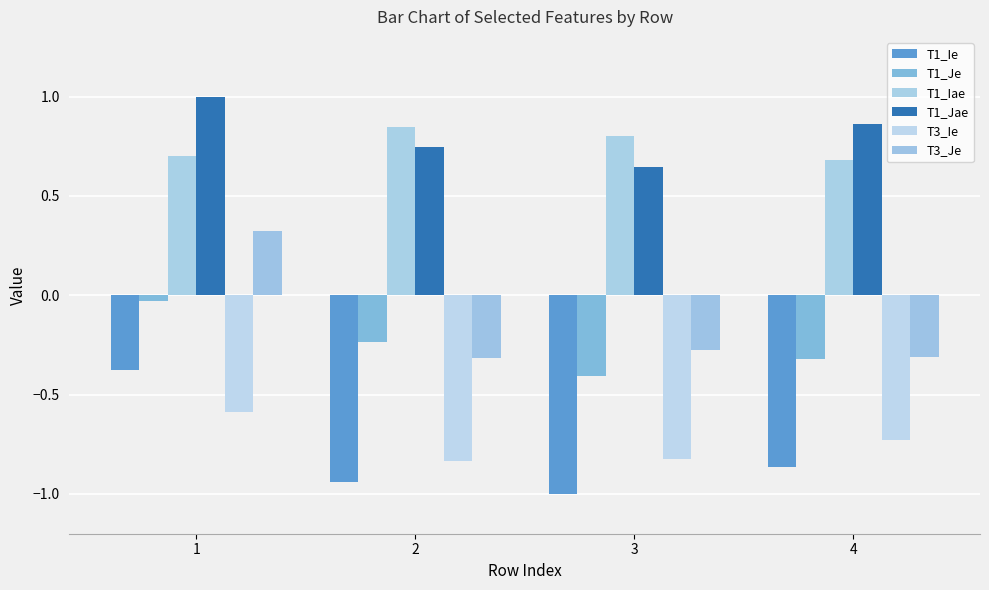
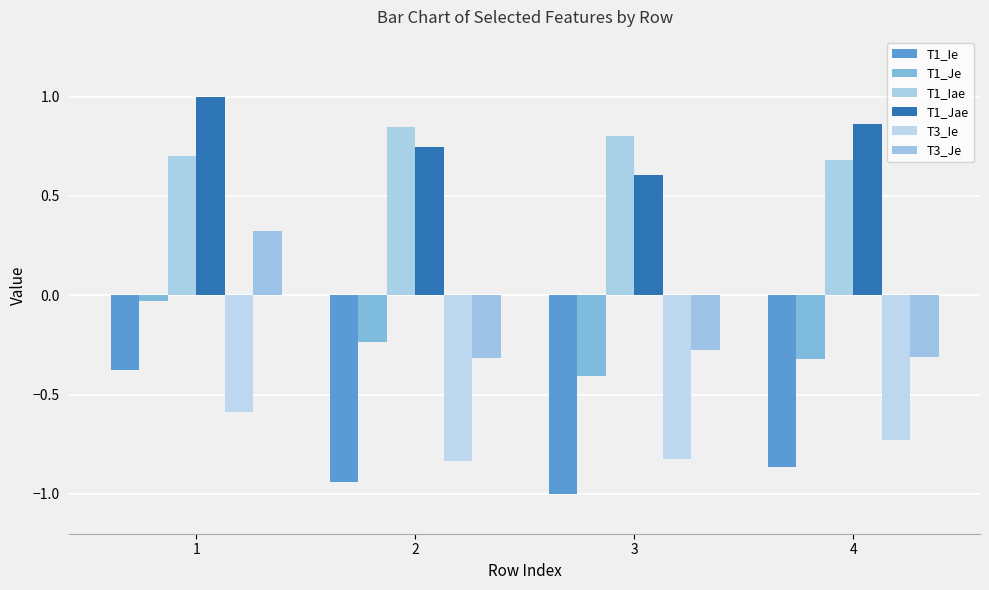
  {
    "T1_Jae": {
      "1": 1.00,
      "2": 0.74,
-     "3": 0.65,
+     "3": 0.60,
      "4": 0.86
    }
  }
